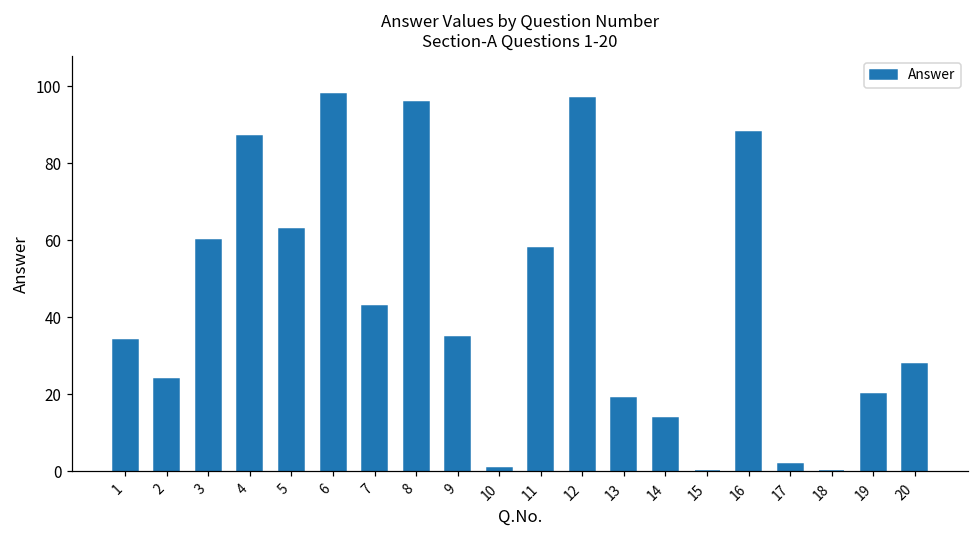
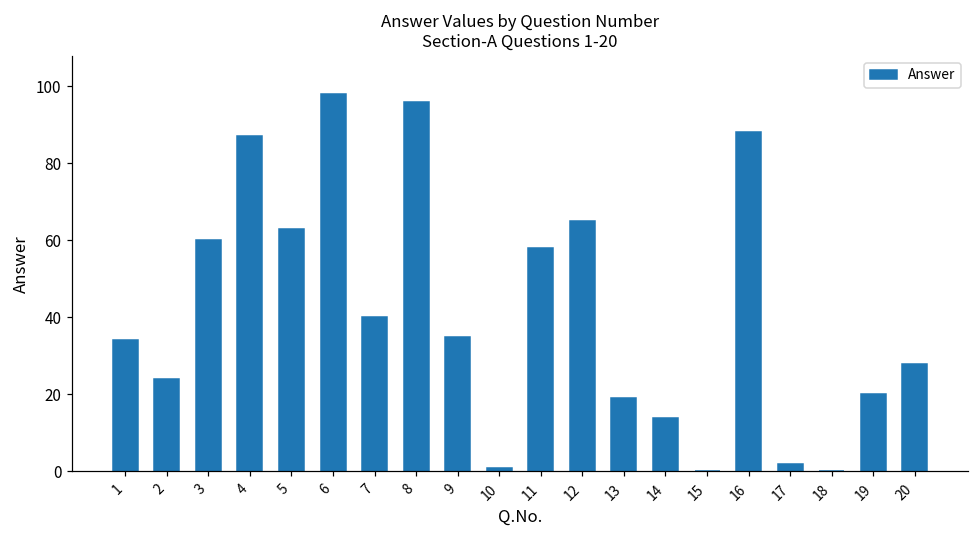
  {
    "1": 34,
    "2": 24,
    "3": 60,
    "4": 87,
    "5": 63,
    "6": 98,
-   "7": 43,
+   "7": 40,
    "8": 96,
    "9": 35,
    "10": 1,
    "11": 58,
-   "12": 97,
+   "12": 65,
    "13": 19,
    "14": 14,
    "15": 0,
    "16": 88,
    "17": 2,
    "18": 0,
    "19": 20,
    "20": 28
  }
